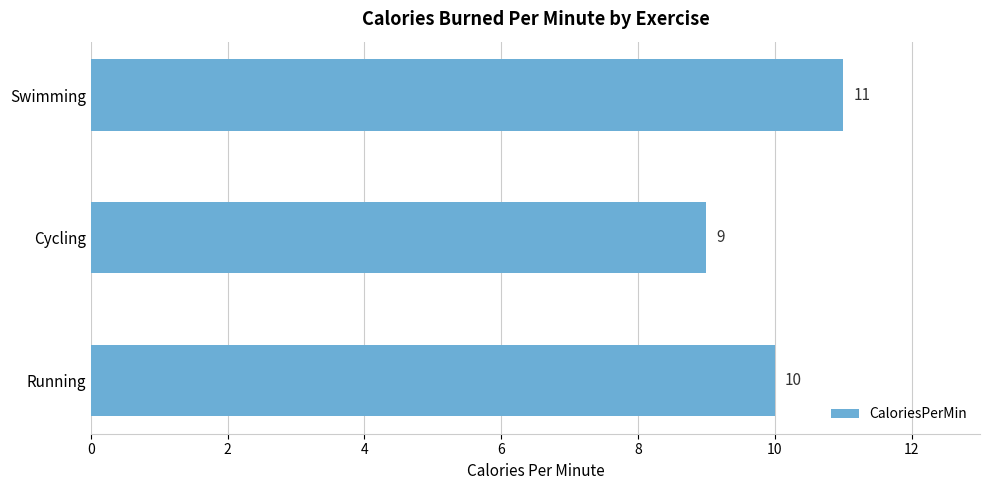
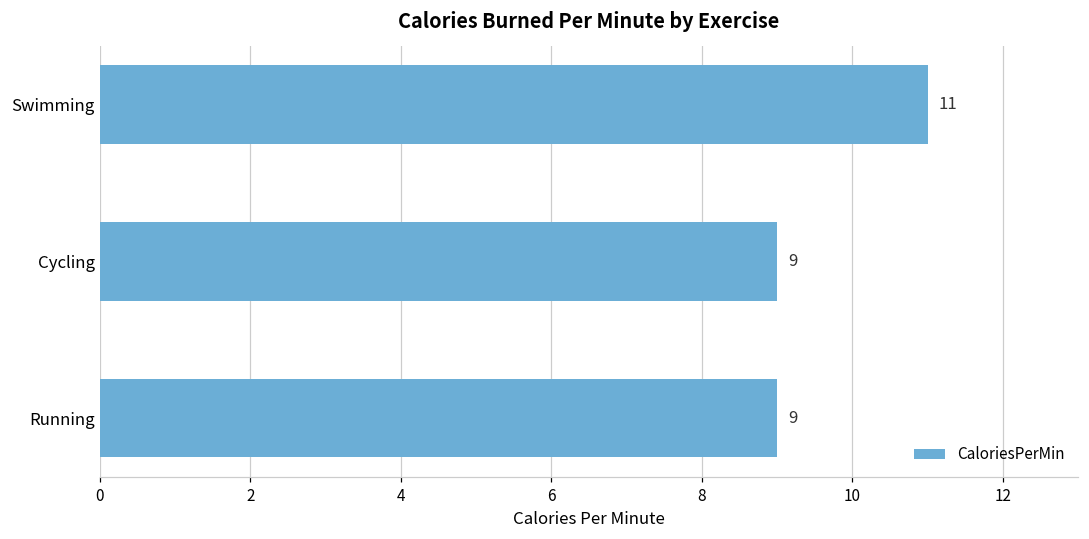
  {
    "Swimming": 11,
    "Cycling": 9,
-   "Running": 10
+   "Running": 9
  }
